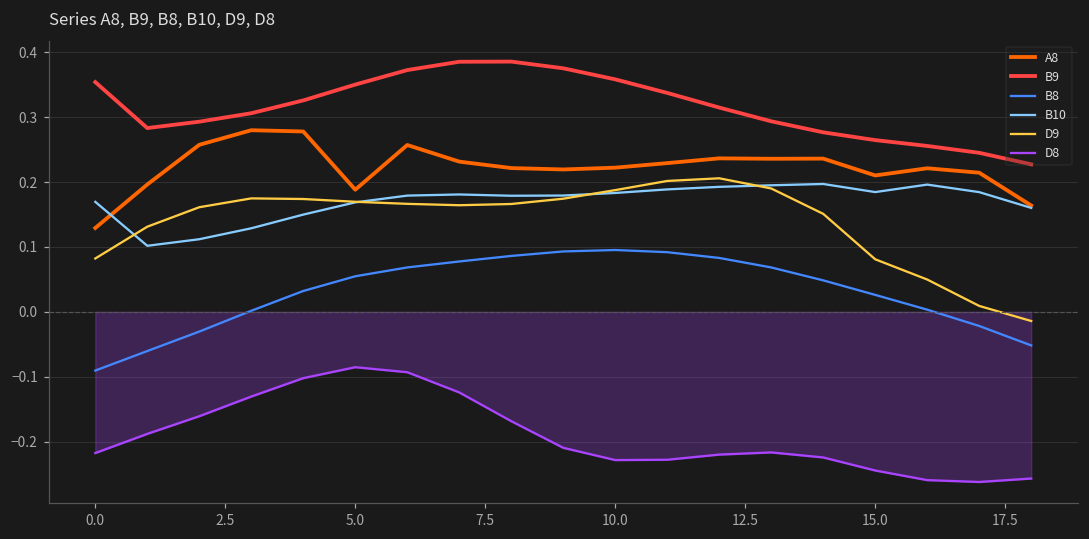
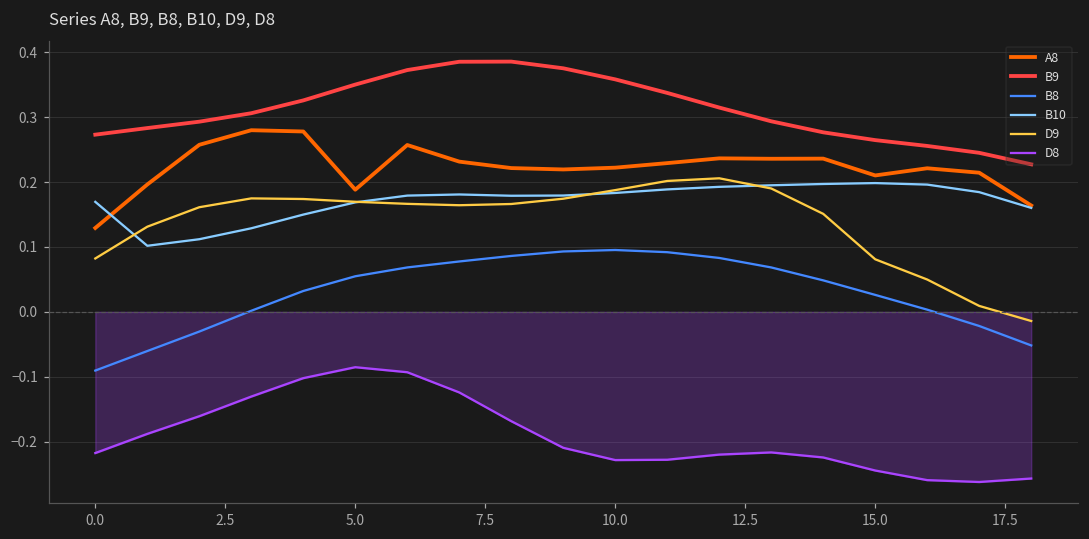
  {
    "A8": {
      "0.0": 0.13,
      "5.0": 0.19,
      "10.0": 0.22,
      "15.0": 0.21
    },
    "B9": {
-     "0.0": 0.35,
+     "0.0": 0.27,
      "5.0": 0.35,
      "10.0": 0.36,
      "15.0": 0.26
    },
    "B8": {
      "0.0": -0.09,
      "5.0": 0.05,
      "10.0": 0.10,
      "15.0": 0.03
    },
    "B10": {
      "0.0": 0.17,
      "10.0": 0.18,
-     "15.0": 0.18
+     "15.0": 0.20
    },
    "D9": {
      "0.0": 0.08,
      "10.0": 0.19,
      "15.0": 0.08
    }
  }
